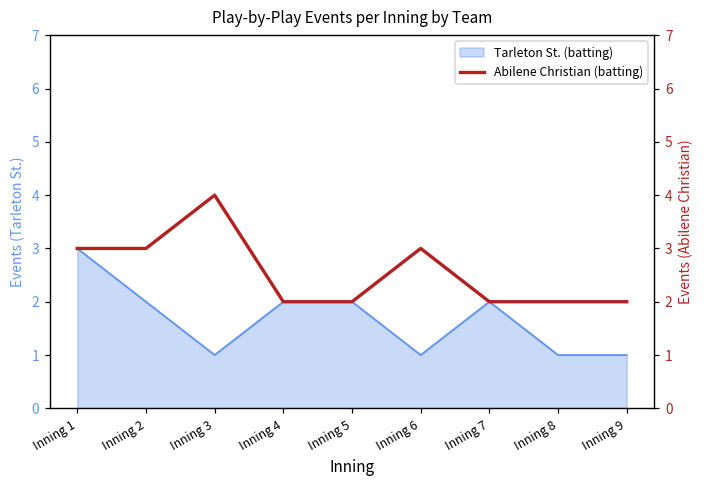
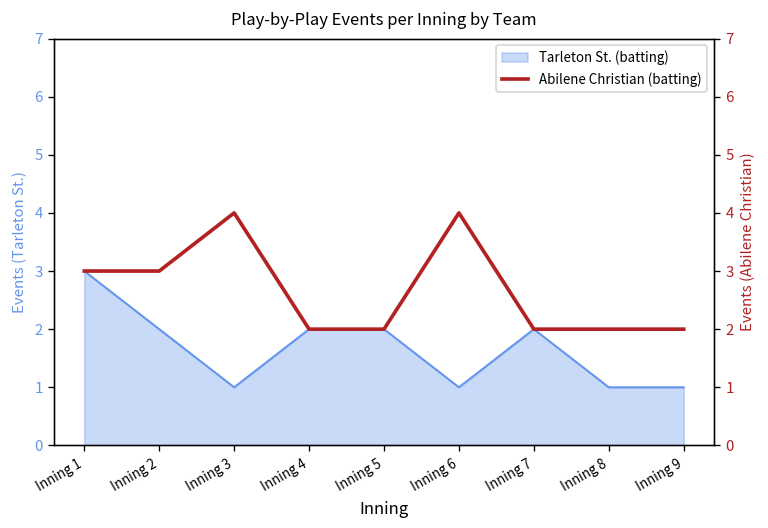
  {
    "Tarleton St. (batting)": {
      "Inning 1": 3.0,
      "Inning 2": 2.0,
      "Inning 3": 1.0,
      "Inning 4": 2.0,
      "Inning 5": 2.0,
      "Inning 6": 1.0,
      "Inning 7": 2.0,
      "Inning 8": 1.0,
      "Inning 9": 1.0
    },
    "Abilene Christian (batting)": {
      "Inning 1": 3,
      "Inning 2": 3,
      "Inning 3": 4,
      "Inning 4": 2,
      "Inning 5": 2,
-     "Inning 6": 3,
+     "Inning 6": 4,
      "Inning 7": 2,
      "Inning 8": 2,
      "Inning 9": 2
    }
  }
